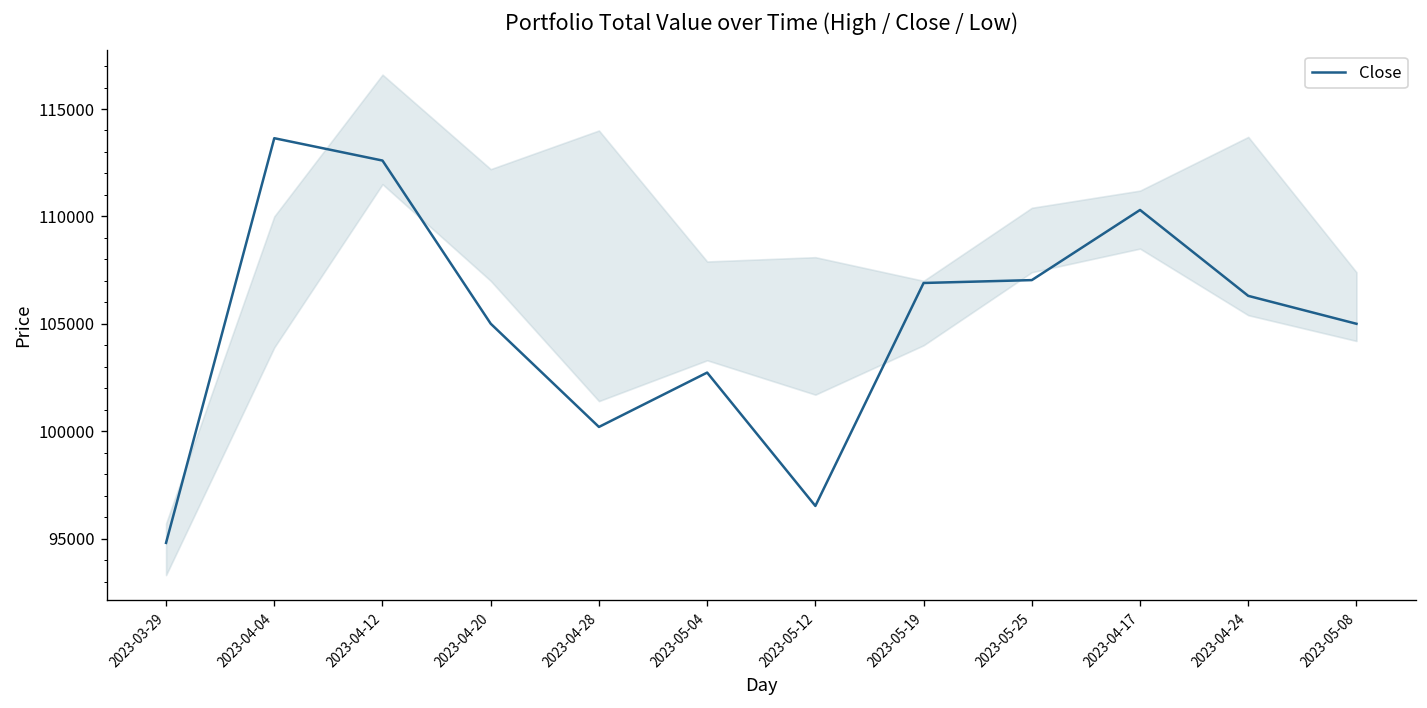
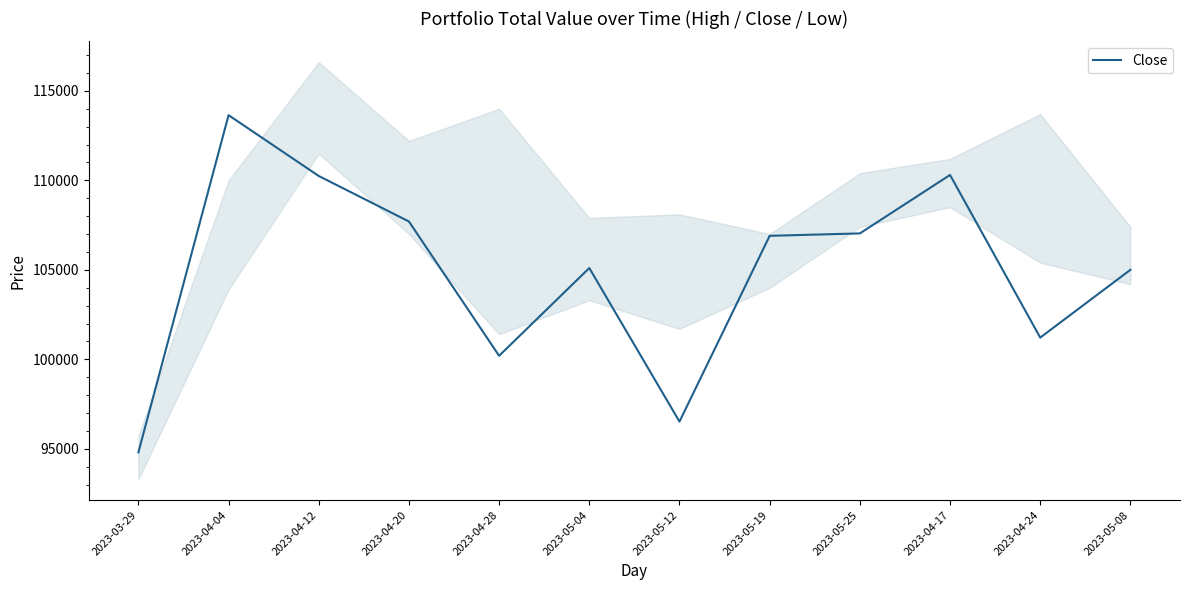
  {
    "Close": {
      "2023-03-29": 94800,
      "2023-04-04": 113600,
-     "2023-04-12": 112600,
-     "2023-04-20": 105000,
+     "2023-04-12": 110200,
+     "2023-04-20": 107700,
      "2023-04-28": 100200,
-     "2023-05-04": 102700,
+     "2023-05-04": 105100,
      "2023-05-12": 96500,
      "2023-05-25": 107000,
      "2023-04-17": 110300,
-     "2023-04-24": 106300,
+     "2023-04-24": 101200,
      "2023-05-08": 105000
    }
  }
